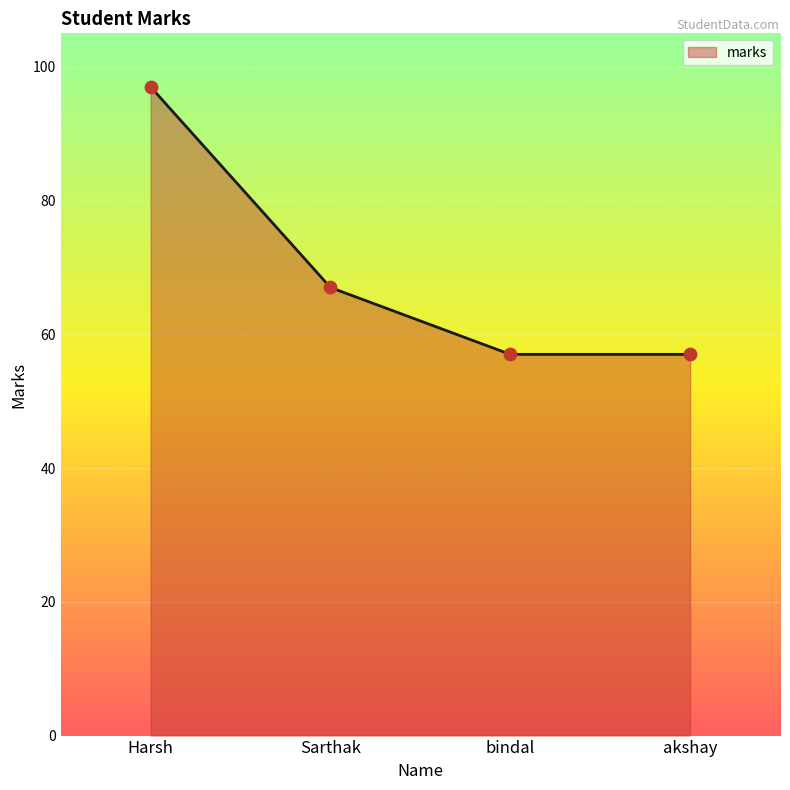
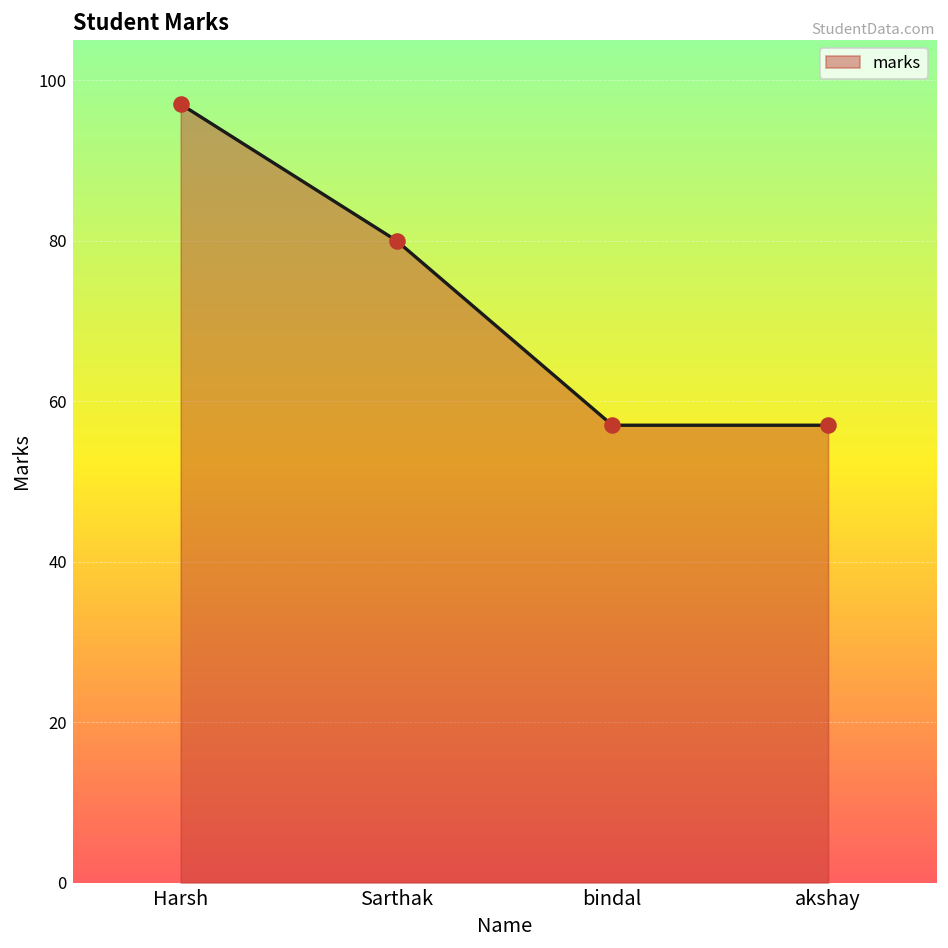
  {
    "Harsh": 97,
-   "Sarthak": 67,
+   "Sarthak": 80,
    "bindal": 57,
    "akshay": 57
  }
